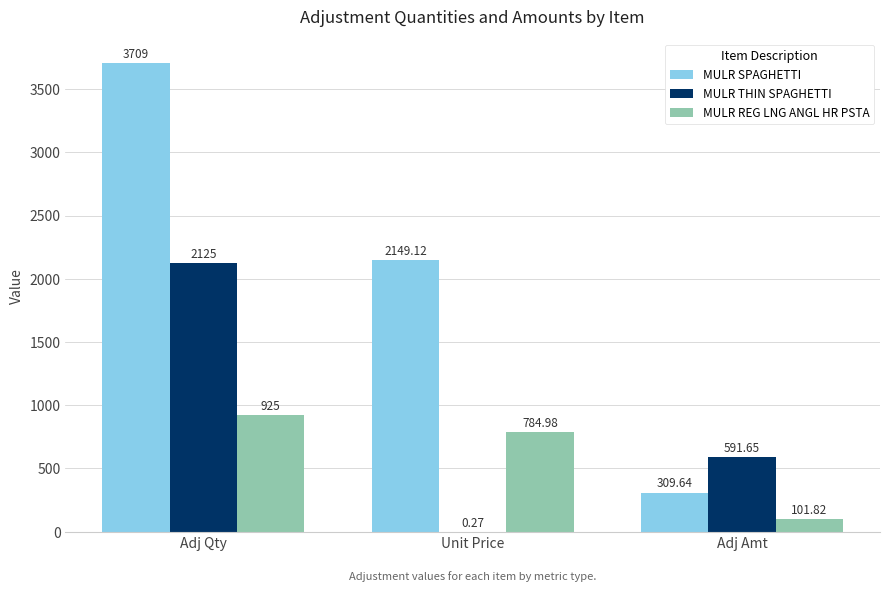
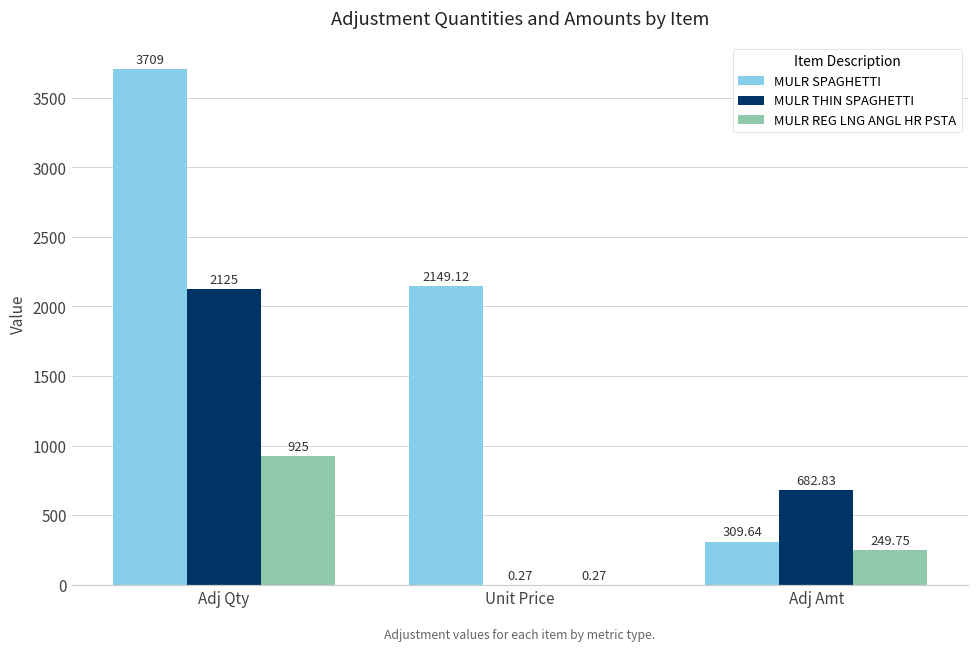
  {
    "MULR SPAGHETTI": {
      "Adj Qty": 3709,
      "Unit Price": 2149.12,
      "Adj Amt": 309.64
    },
    "MULR THIN SPAGHETTI": {
      "Adj Qty": 2125,
      "Unit Price": 0.27,
-     "Adj Amt": 591.65
+     "Adj Amt": 682.83
    },
    "MULR REG LNG ANGL HR PSTA": {
      "Adj Qty": 925,
-     "Unit Price": 784.98,
-     "Adj Amt": 101.82
+     "Unit Price": 0.27,
+     "Adj Amt": 249.75
    }
  }
